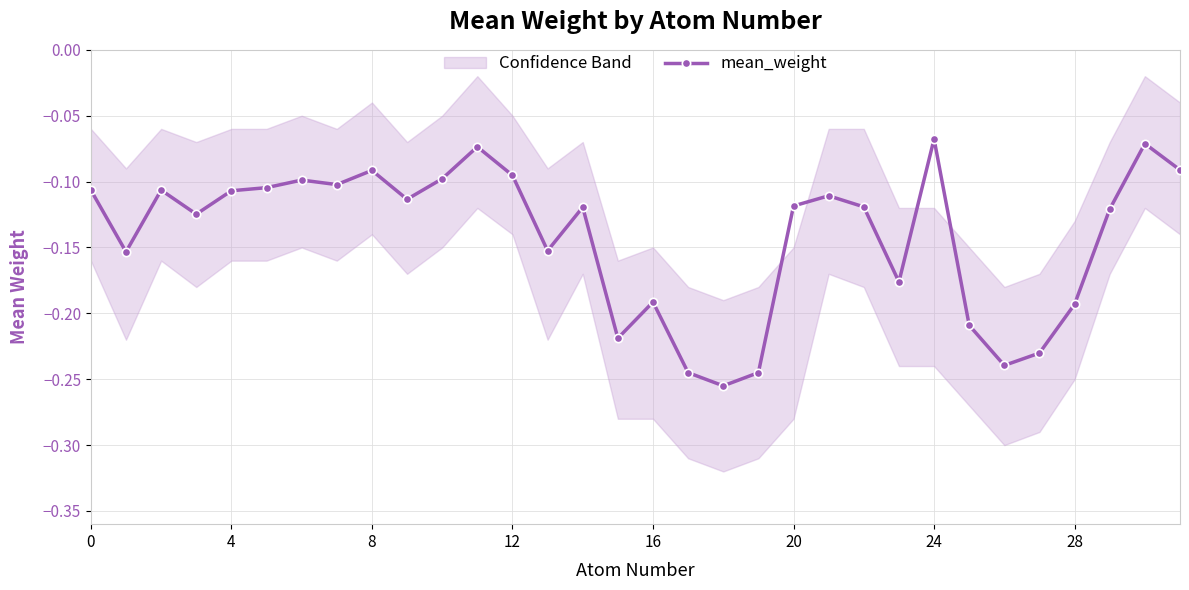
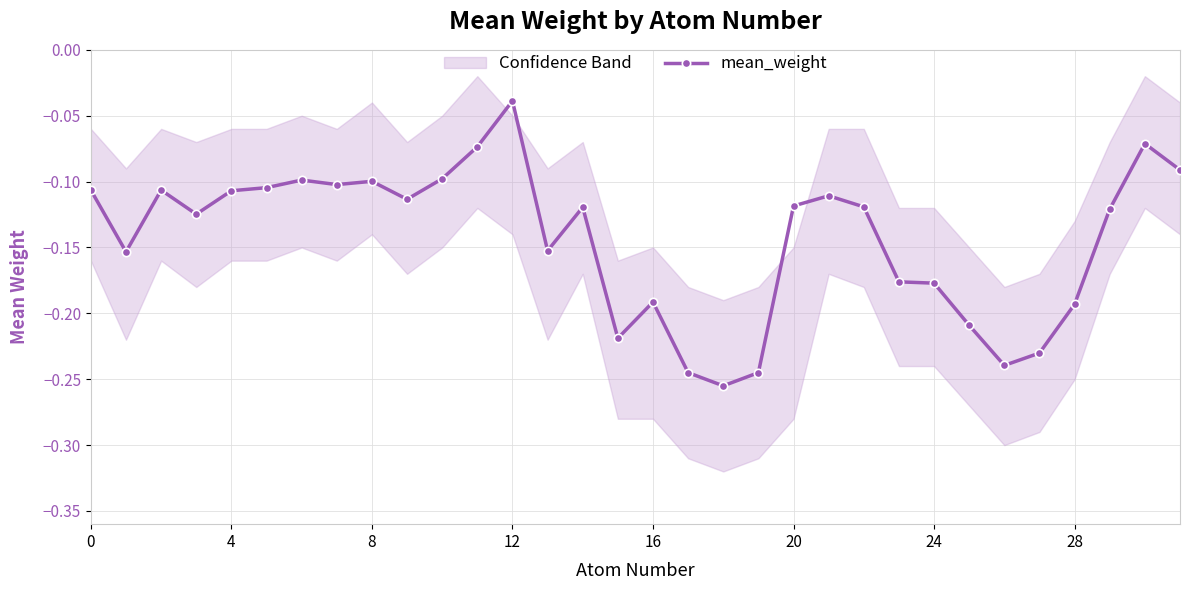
  {
    "mean_weight": {
      "0": -0.106,
      "4": -0.107,
-     "8": -0.092,
-     "12": -0.095,
+     "8": -0.100,
+     "12": -0.039,
      "16": -0.191,
      "20": -0.118,
-     "24": -0.068,
+     "24": -0.177,
      "28": -0.193
    }
  }
